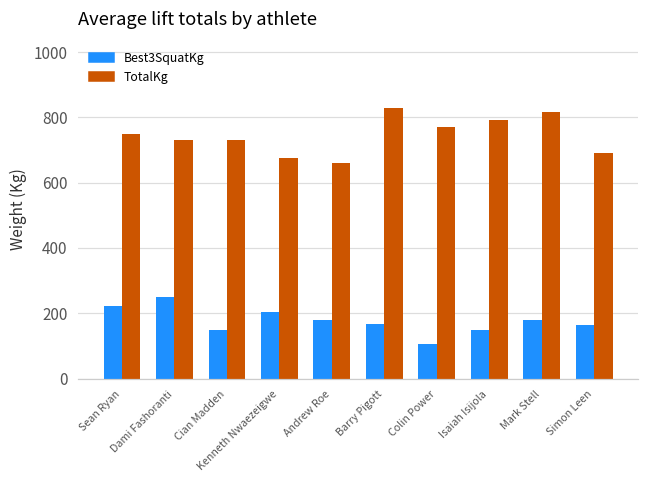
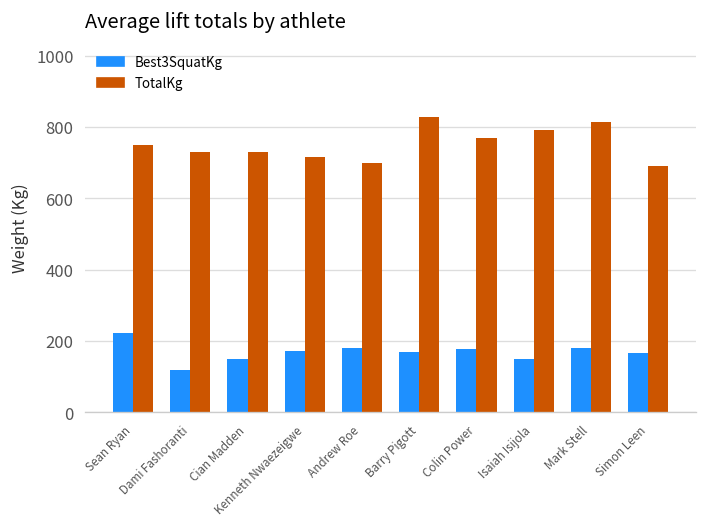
  {
    "Best3SquatKg": {
      "Sean Ryan": 220,
-     "Dami Fashoranti": 250,
+     "Dami Fashoranti": 120,
      "Cian Madden": 150,
-     "Kenneth Nwaezeigwe": 200,
+     "Kenneth Nwaezeigwe": 170,
      "Andrew Roe": 180,
      "Barry Pigott": 170,
-     "Colin Power": 110,
+     "Colin Power": 180,
      "Isaiah Isijola": 150,
      "Mark Stell": 180,
      "Simon Leen": 170
    },
    "TotalKg": {
      "Sean Ryan": 750,
      "Dami Fashoranti": 730,
      "Cian Madden": 730,
-     "Kenneth Nwaezeigwe": 680,
-     "Andrew Roe": 660,
+     "Kenneth Nwaezeigwe": 720,
+     "Andrew Roe": 700,
      "Barry Pigott": 830,
      "Colin Power": 770,
      "Isaiah Isijola": 790,
      "Mark Stell": 820,
      "Simon Leen": 690
    }
  }
